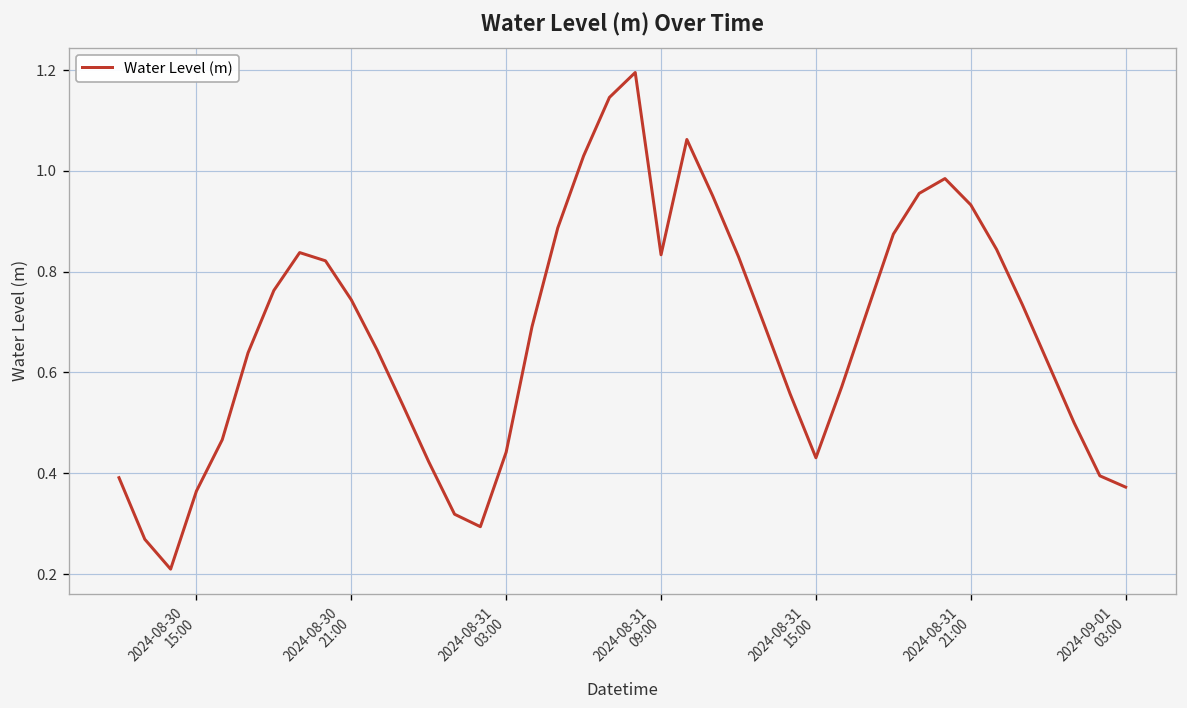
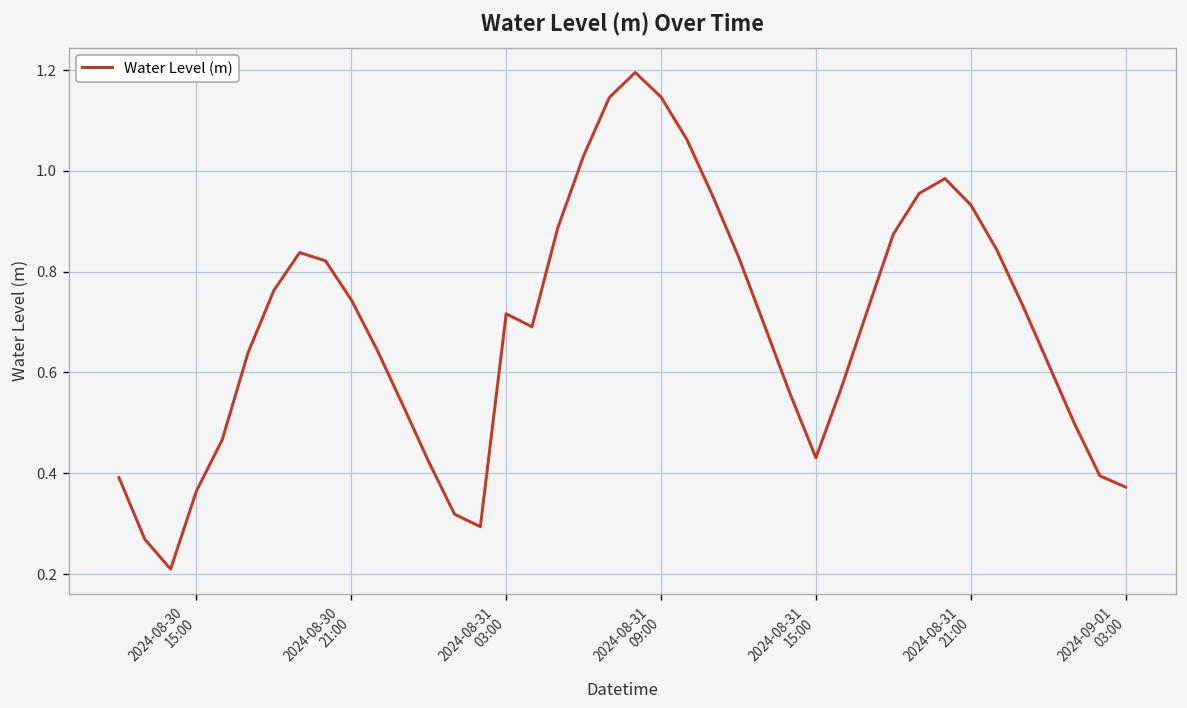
  {
    "2024-08-30 15:00": 0.36,
    "2024-08-30 21:00": 0.74,
-   "2024-08-31 03:00": 0.44,
-   "2024-08-31 09:00": 0.83,
+   "2024-08-31 03:00": 0.72,
+   "2024-08-31 09:00": 1.15,
    "2024-08-31 15:00": 0.43,
    "2024-08-31 21:00": 0.93,
    "2024-09-01 03:00": 0.37
  }
